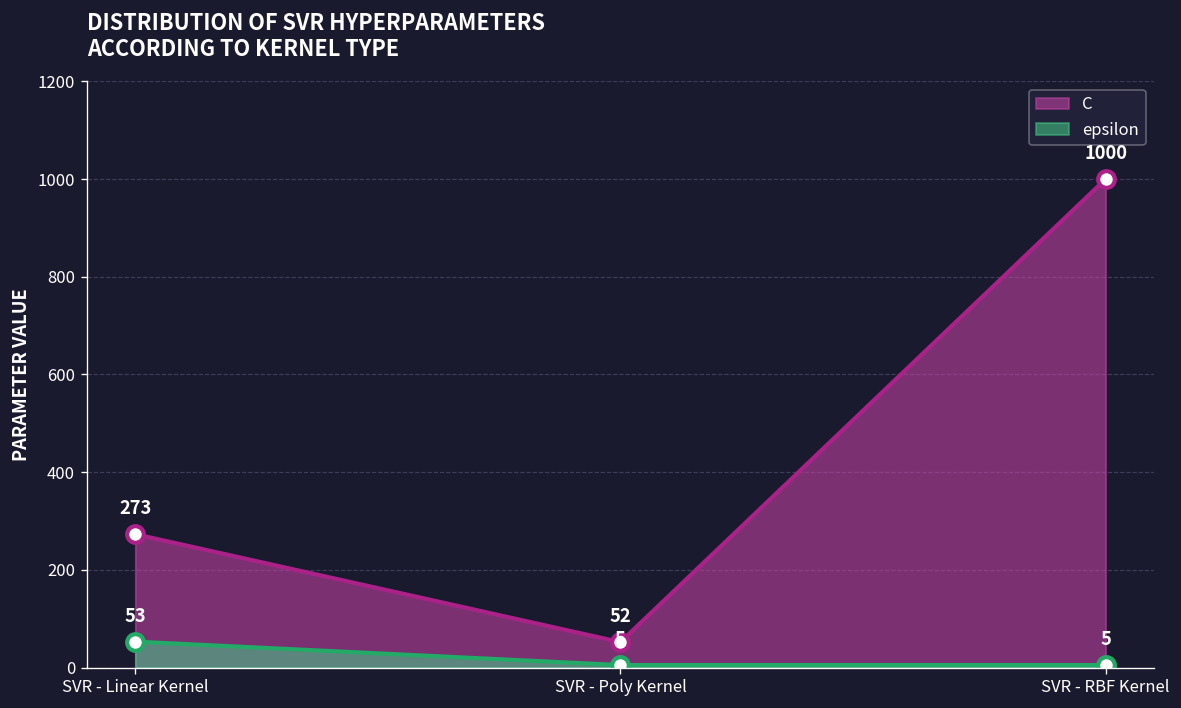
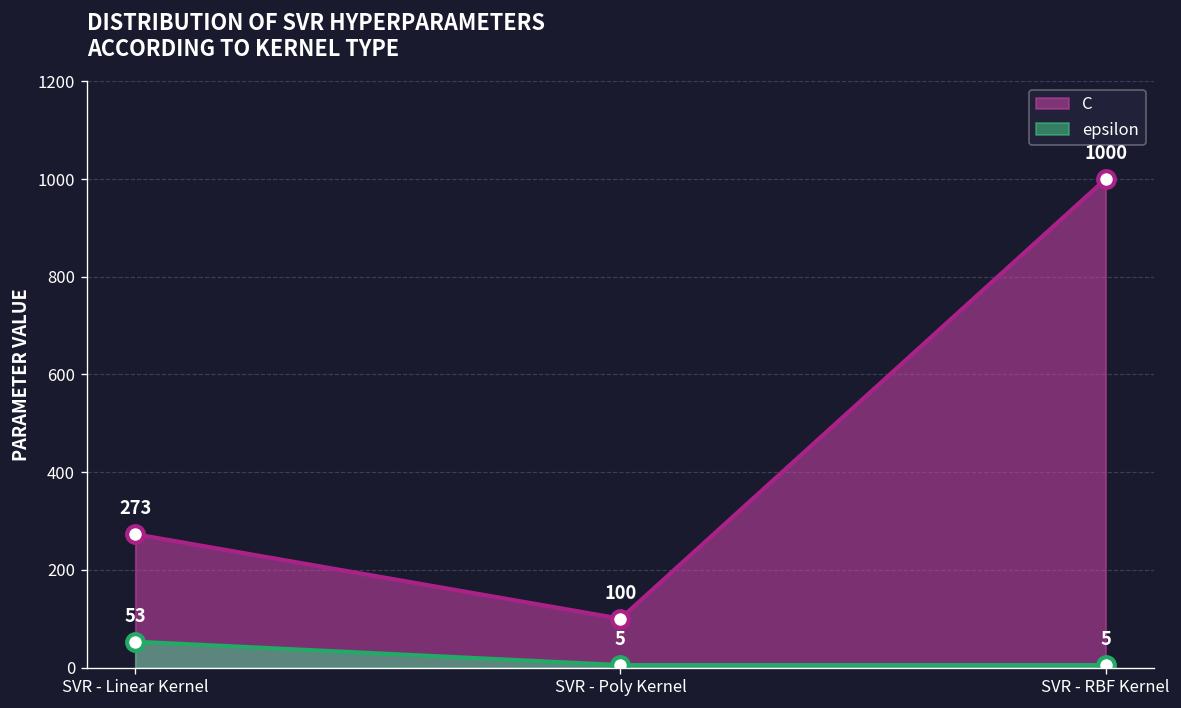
  {
    "C": {
      "SVR - Linear Kernel": 273,
-     "SVR - Poly Kernel": 52
+     "SVR - Poly Kernel": 100
    },
    "epsilon": {
      "SVR - Linear Kernel": 53,
      "SVR - Poly Kernel": 5,
      "SVR - RBF Kernel": 5
    }
  }
